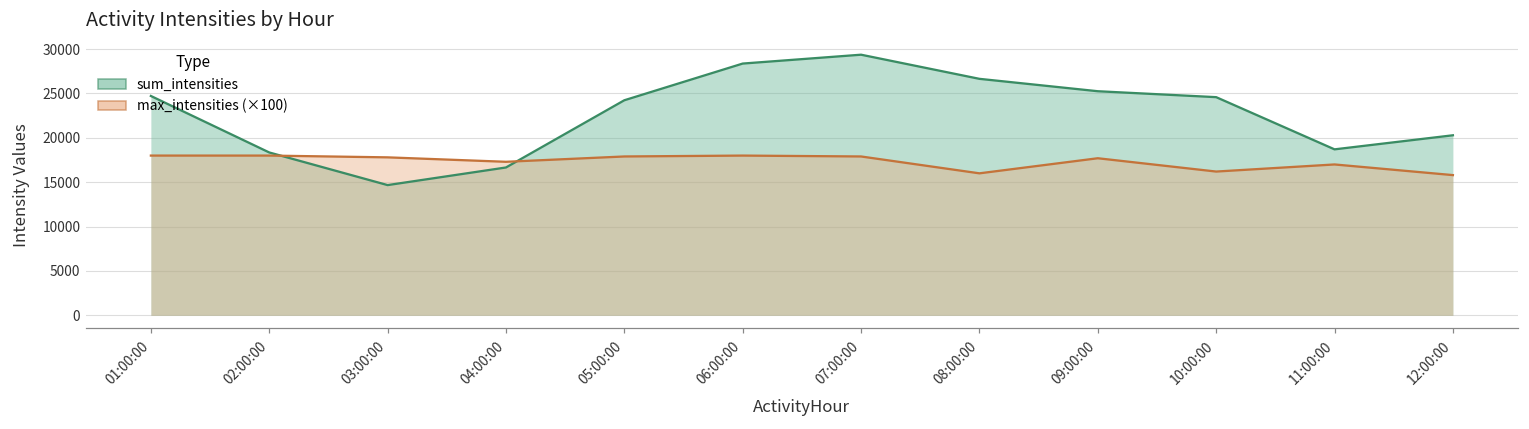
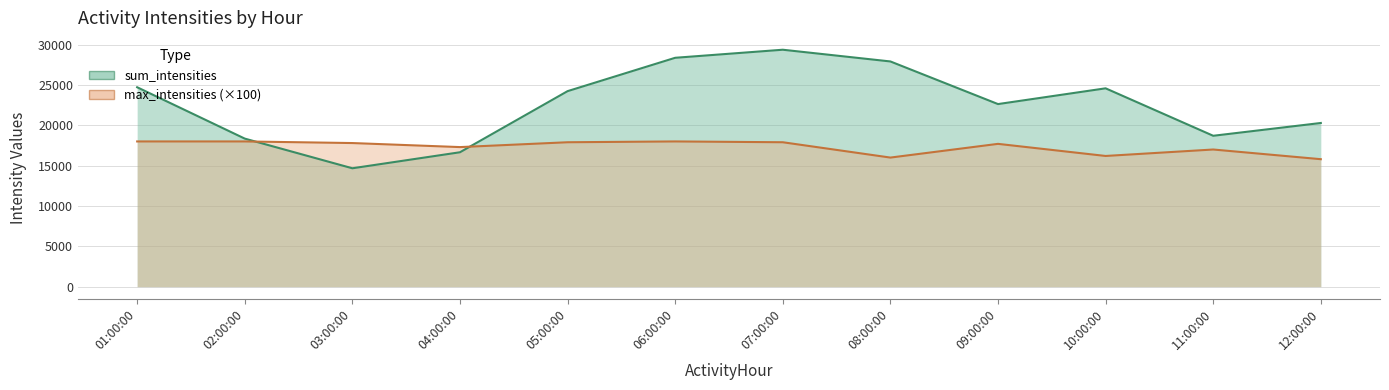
  {
    "sum_intensities": {
      "01:00:00": 25000,
      "02:00:00": 18000,
      "03:00:00": 15000,
      "04:00:00": 17000,
      "05:00:00": 24000,
      "06:00:00": 28000,
      "07:00:00": 29000,
-     "08:00:00": 27000,
-     "09:00:00": 25000,
+     "08:00:00": 28000,
+     "09:00:00": 23000,
      "10:00:00": 25000,
      "11:00:00": 19000,
      "12:00:00": 20000
    },
    "max_intensities (×100)": {
      "01:00:00": 18000,
      "02:00:00": 18000,
      "03:00:00": 18000,
      "04:00:00": 17000,
      "05:00:00": 18000,
      "06:00:00": 18000,
      "07:00:00": 18000,
      "08:00:00": 16000,
      "09:00:00": 18000,
      "10:00:00": 16000,
      "11:00:00": 17000,
      "12:00:00": 16000
    }
  }
